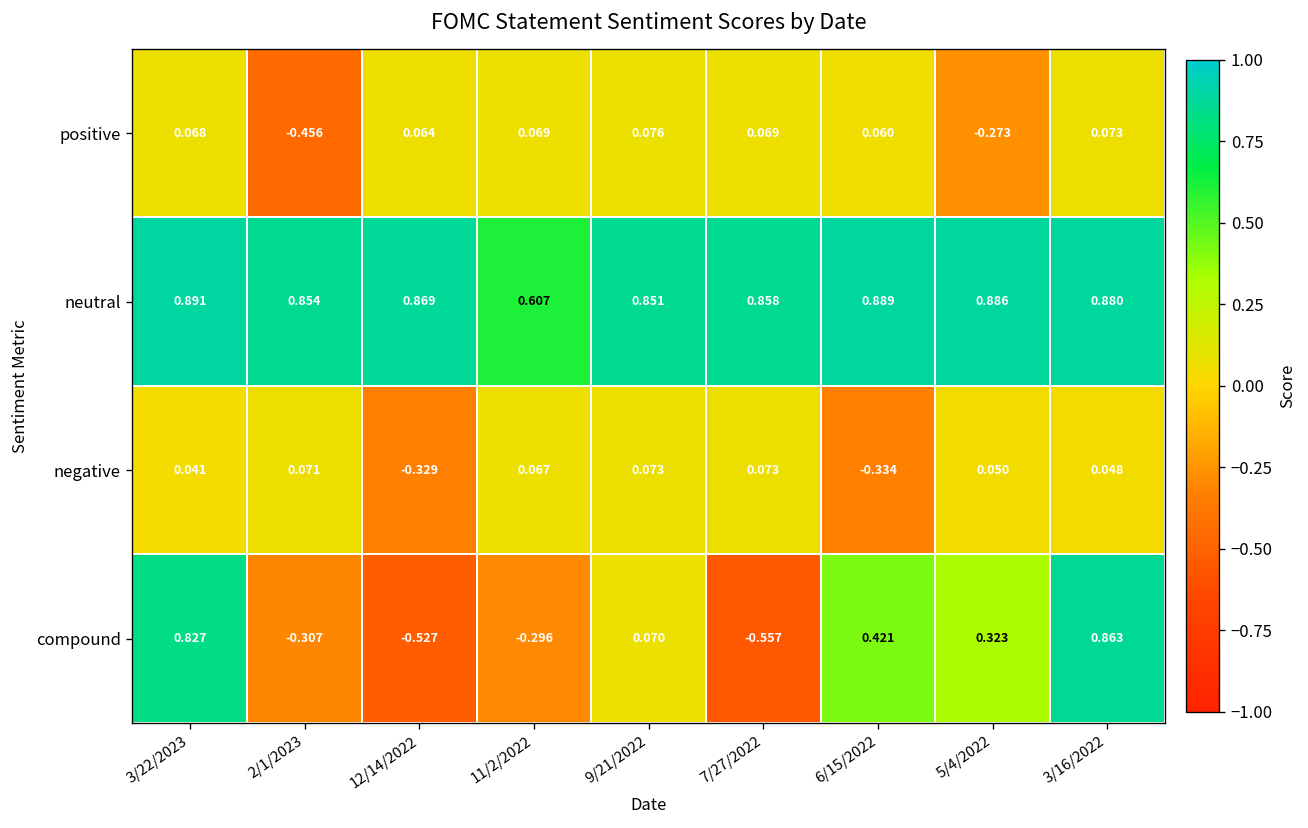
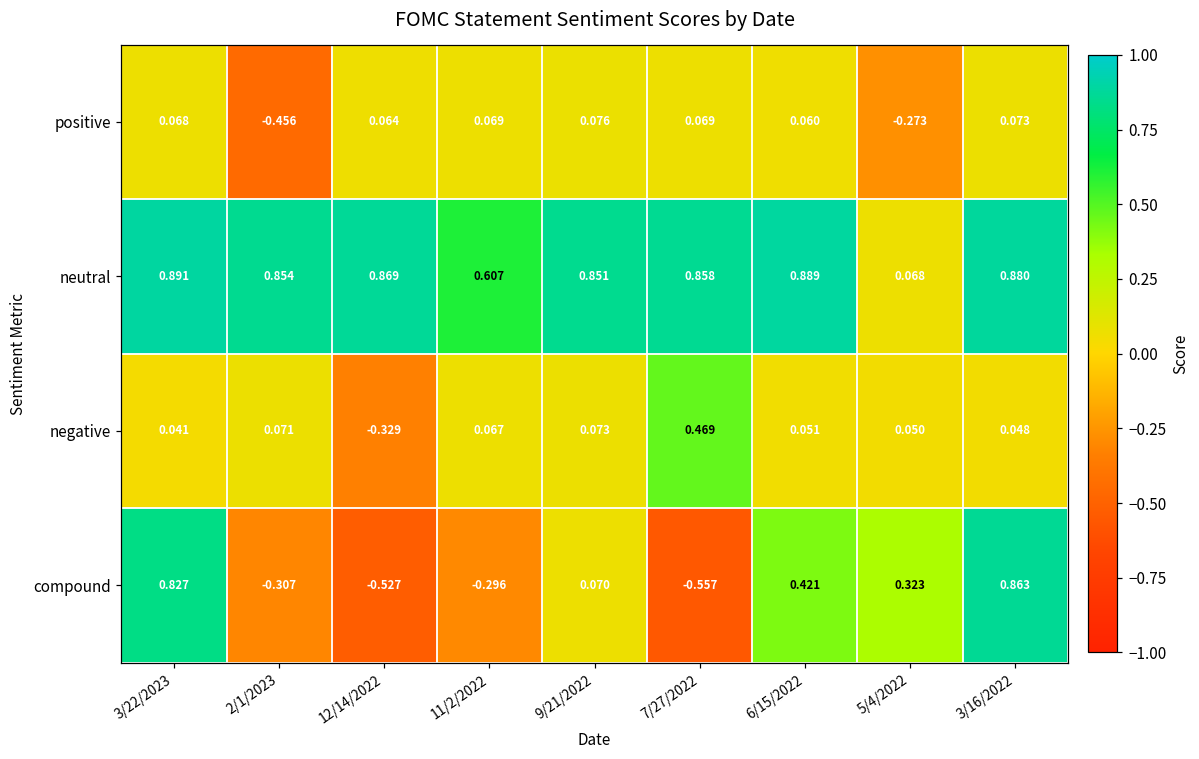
  {
    "positive": {
      "3/22/2023": 0.068,
      "2/1/2023": -0.456,
      "12/14/2022": 0.064,
      "11/2/2022": 0.069,
      "9/21/2022": 0.076,
      "7/27/2022": 0.069,
      "6/15/2022": 0.060,
      "5/4/2022": -0.273,
      "3/16/2022": 0.073
    },
    "neutral": {
      "3/22/2023": 0.891,
      "2/1/2023": 0.854,
      "12/14/2022": 0.869,
      "11/2/2022": 0.607,
      "9/21/2022": 0.851,
      "7/27/2022": 0.858,
      "6/15/2022": 0.889,
-     "5/4/2022": 0.886,
+     "5/4/2022": 0.068,
      "3/16/2022": 0.880
    },
    "negative": {
      "3/22/2023": 0.041,
      "2/1/2023": 0.071,
      "12/14/2022": -0.329,
      "11/2/2022": 0.067,
      "9/21/2022": 0.073,
-     "7/27/2022": 0.073,
-     "6/15/2022": -0.334,
+     "7/27/2022": 0.469,
+     "6/15/2022": 0.051,
      "5/4/2022": 0.050,
      "3/16/2022": 0.048
    },
    "compound": {
      "3/22/2023": 0.827,
      "2/1/2023": -0.307,
      "12/14/2022": -0.527,
      "11/2/2022": -0.296,
      "9/21/2022": 0.070,
      "7/27/2022": -0.557,
      "6/15/2022": 0.421,
      "5/4/2022": 0.323,
      "3/16/2022": 0.863
    }
  }
